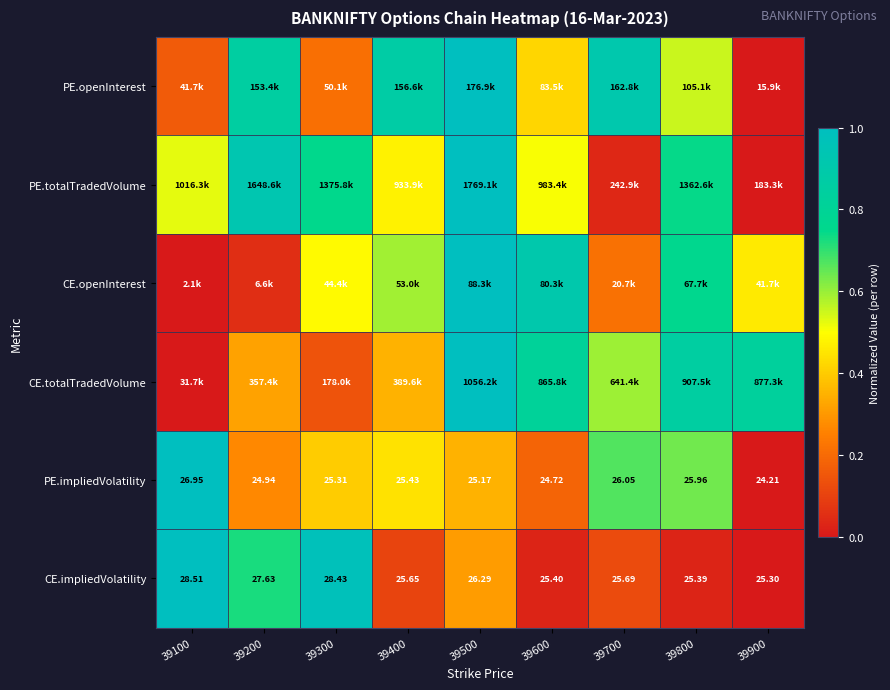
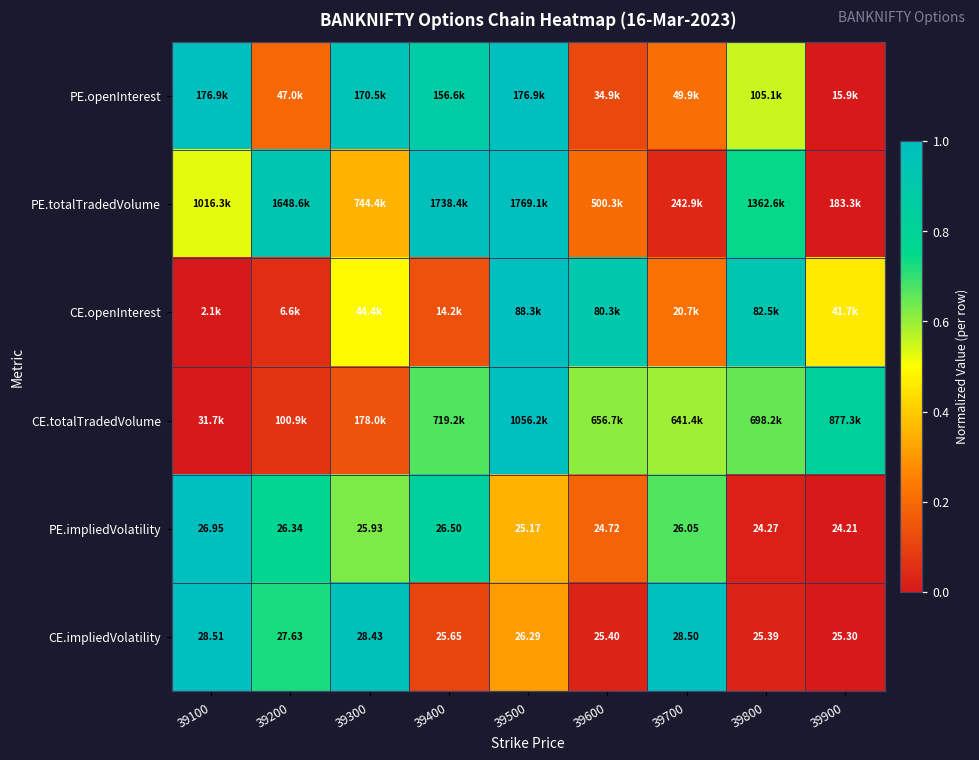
  {
    "PE.openInterest": {
-     "39100": "41.7k",
-     "39200": "153.4k",
-     "39300": "50.1k",
+     "39100": "176.9k",
+     "39200": "47.0k",
+     "39300": "170.5k",
      "39400": "156.6k",
      "39500": "176.9k",
-     "39600": "83.5k",
-     "39700": "162.8k",
+     "39600": "34.9k",
+     "39700": "49.9k",
      "39800": "105.1k",
      "39900": "15.9k"
    },
    "PE.totalTradedVolume": {
      "39100": "1016.3k",
      "39200": "1648.6k",
-     "39300": "1375.8k",
-     "39400": "933.9k",
+     "39300": "744.4k",
+     "39400": "1738.4k",
      "39500": "1769.1k",
-     "39600": "983.4k",
+     "39600": "500.3k",
      "39700": "242.9k",
      "39800": "1362.6k",
      "39900": "183.3k"
    },
    "CE.openInterest": {
      "39100": "2.1k",
      "39200": "6.6k",
      "39300": "44.4k",
-     "39400": "53.0k",
+     "39400": "14.2k",
      "39500": "88.3k",
      "39600": "80.3k",
      "39700": "20.7k",
-     "39800": "67.7k",
+     "39800": "82.5k",
      "39900": "41.7k"
    },
    "CE.totalTradedVolume": {
      "39100": "31.7k",
-     "39200": "357.4k",
+     "39200": "100.9k",
      "39300": "178.0k",
-     "39400": "389.6k",
+     "39400": "719.2k",
      "39500": "1056.2k",
-     "39600": "865.8k",
+     "39600": "656.7k",
      "39700": "641.4k",
-     "39800": "907.5k",
+     "39800": "698.2k",
      "39900": "877.3k"
    },
    "PE.impliedVolatility": {
      "39100": "26.95",
-     "39200": "24.94",
-     "39300": "25.31",
-     "39400": "25.43",
+     "39200": "26.34",
+     "39300": "25.93",
+     "39400": "26.50",
      "39500": "25.17",
      "39600": "24.72",
      "39700": "26.05",
-     "39800": "25.96",
+     "39800": "24.27",
      "39900": "24.21"
    },
    "CE.impliedVolatility": {
      "39100": "28.51",
      "39200": "27.63",
      "39300": "28.43",
      "39400": "25.65",
      "39500": "26.29",
      "39600": "25.40",
-     "39700": "25.69",
+     "39700": "28.50",
      "39800": "25.39",
      "39900": "25.30"
    }
  }
